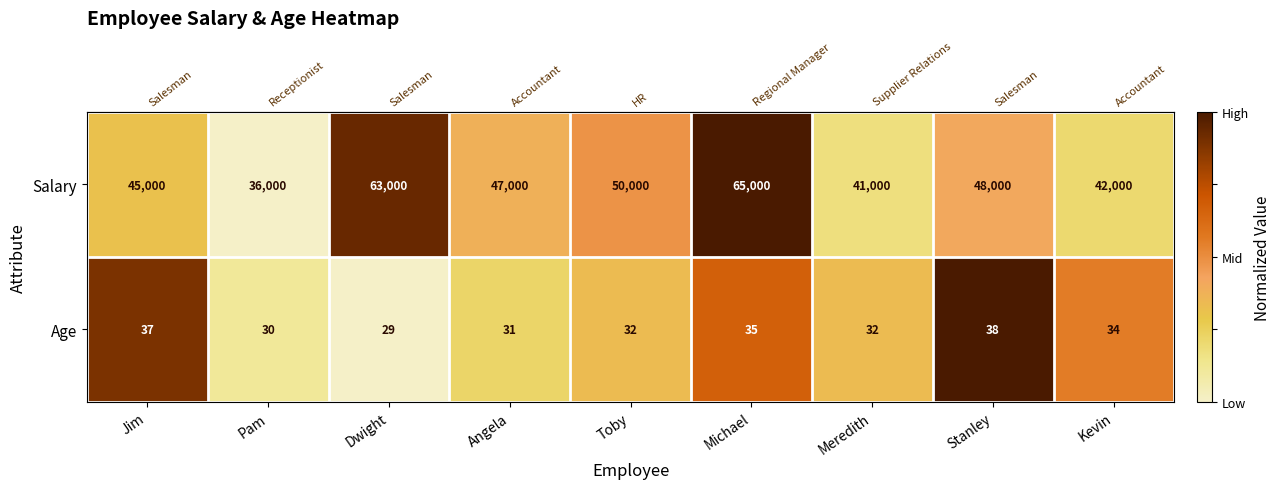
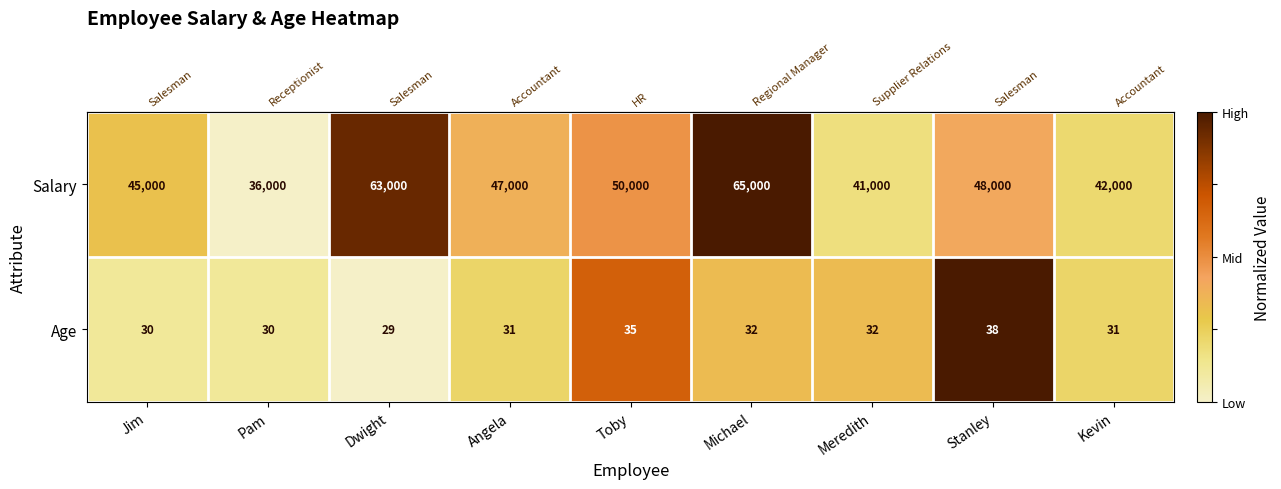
  {
    "Salary": {
      "Jim": "45,000",
      "Pam": "36,000",
      "Dwight": "63,000",
      "Angela": "47,000",
      "Toby": "50,000",
      "Michael": "65,000",
      "Meredith": "41,000",
      "Stanley": "48,000",
      "Kevin": "42,000"
    },
    "Age": {
-     "Jim": "37",
+     "Jim": "30",
      "Pam": "30",
      "Dwight": "29",
      "Angela": "31",
-     "Toby": "32",
-     "Michael": "35",
+     "Toby": "35",
+     "Michael": "32",
      "Meredith": "32",
      "Stanley": "38",
-     "Kevin": "34"
+     "Kevin": "31"
    }
  }
